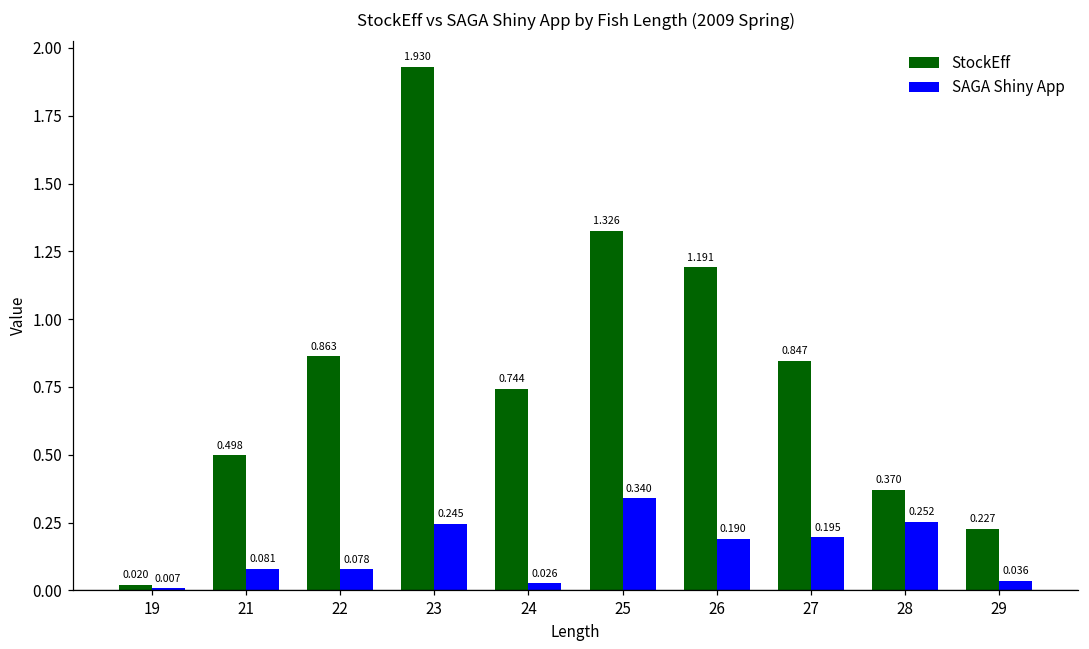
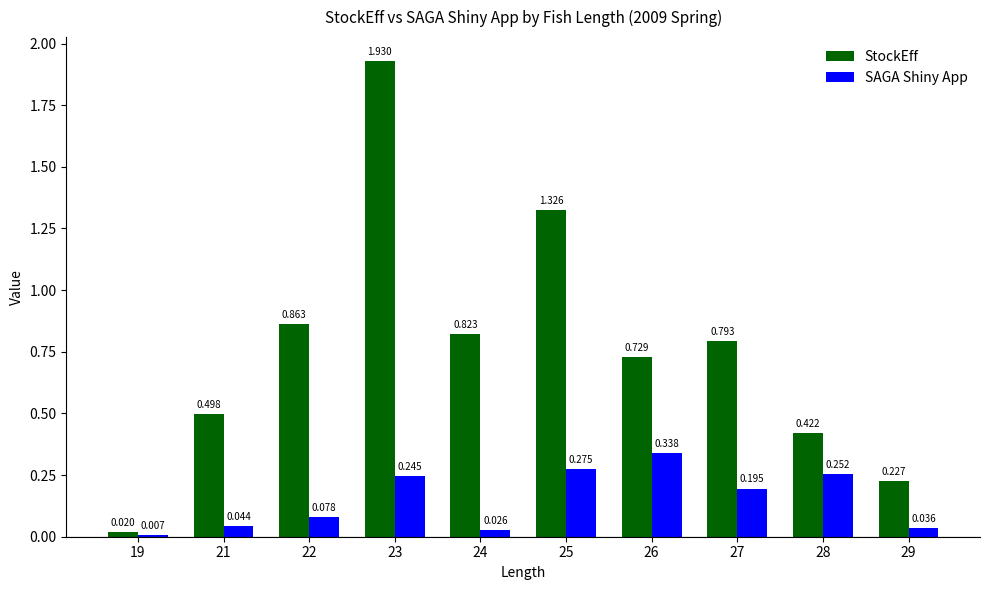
  {
    "StockEff": {
      "19": 0.020,
      "21": 0.498,
      "22": 0.863,
      "23": 1.930,
-     "24": 0.744,
+     "24": 0.823,
      "25": 1.326,
-     "26": 1.191,
-     "27": 0.847,
-     "28": 0.370,
+     "26": 0.729,
+     "27": 0.793,
+     "28": 0.422,
      "29": 0.227
    },
    "SAGA Shiny App": {
      "19": 0.007,
-     "21": 0.081,
+     "21": 0.044,
      "22": 0.078,
      "23": 0.245,
      "24": 0.026,
-     "25": 0.340,
-     "26": 0.190,
+     "25": 0.275,
+     "26": 0.338,
      "27": 0.195,
      "28": 0.252,
      "29": 0.036
    }
  }
